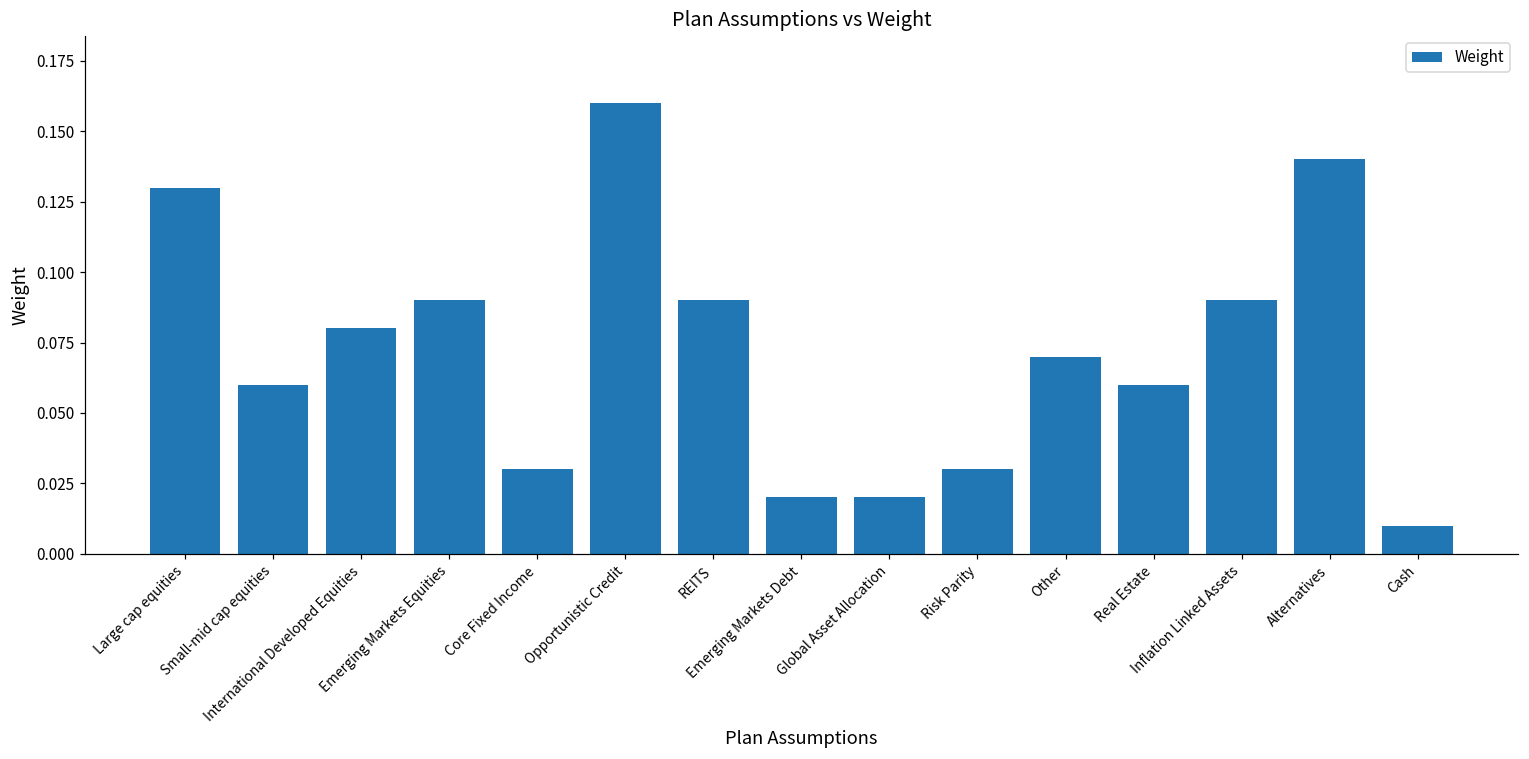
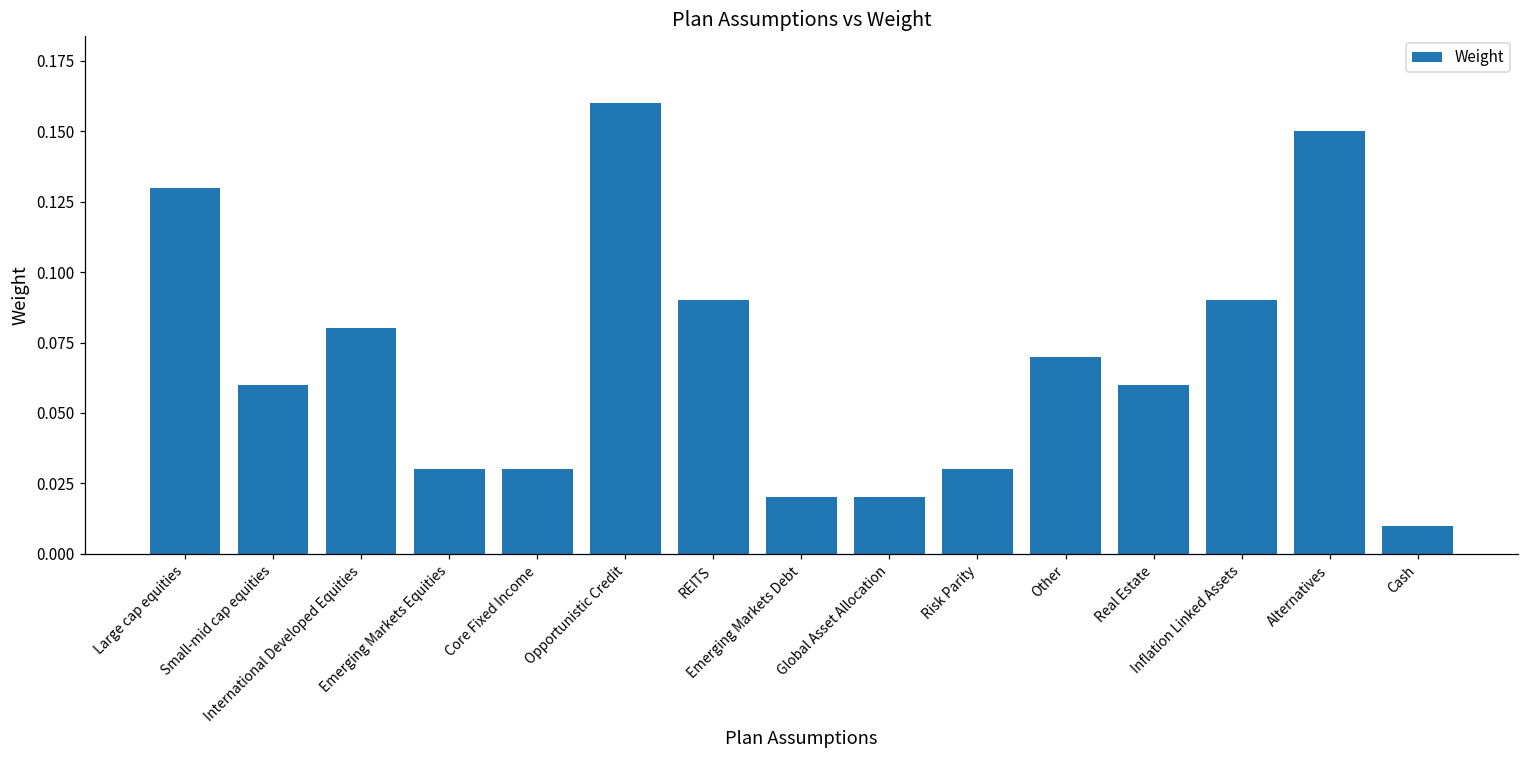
  {
    "Large cap equities": 0.13,
    "Small-mid cap equities": 0.06,
    "International Developed Equities": 0.08,
-   "Emerging Markets Equities": 0.09,
+   "Emerging Markets Equities": 0.03,
    "Core Fixed Income": 0.03,
    "Opportunistic Credit": 0.16,
    "REITS": 0.09,
    "Emerging Markets Debt": 0.02,
    "Global Asset Allocation": 0.02,
    "Risk Parity": 0.03,
    "Other": 0.07,
    "Real Estate": 0.06,
    "Inflation Linked Assets": 0.09,
-   "Alternatives": 0.14,
+   "Alternatives": 0.15,
    "Cash": 0.01
  }
